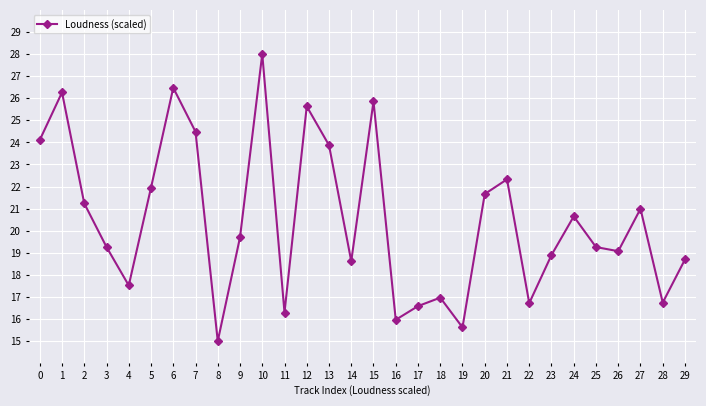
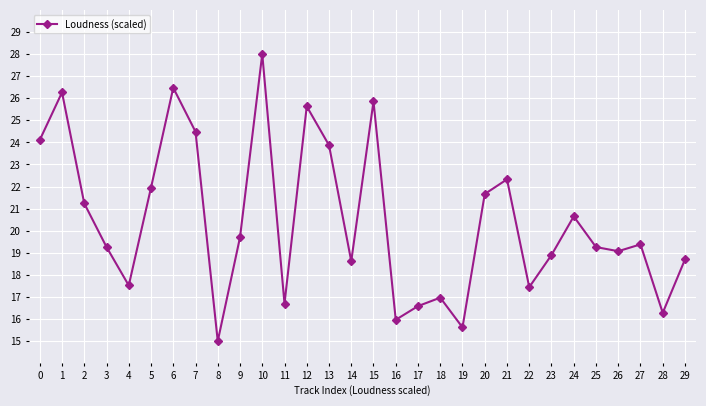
  {
    "0": 24.1,
    "1": 26.3,
    "2": 21.2,
    "3": 19.3,
    "4": 17.5,
    "5": 21.9,
    "6": 26.5,
    "7": 24.5,
    "8": 15.0,
    "9": 19.7,
    "10": 28.0,
-   "11": 16.3,
+   "11": 16.7,
    "12": 25.6,
    "13": 23.9,
    "14": 18.6,
    "15": 25.9,
    "16": 16.0,
    "17": 16.6,
    "18": 17.0,
    "19": 15.6,
    "20": 21.7,
    "21": 22.3,
-   "22": 16.7,
+   "22": 17.4,
    "23": 18.9,
    "24": 20.6,
    "25": 19.3,
    "26": 19.1,
-   "27": 21.0,
-   "28": 16.7,
+   "27": 19.4,
+   "28": 16.3,
    "29": 18.7
  }
